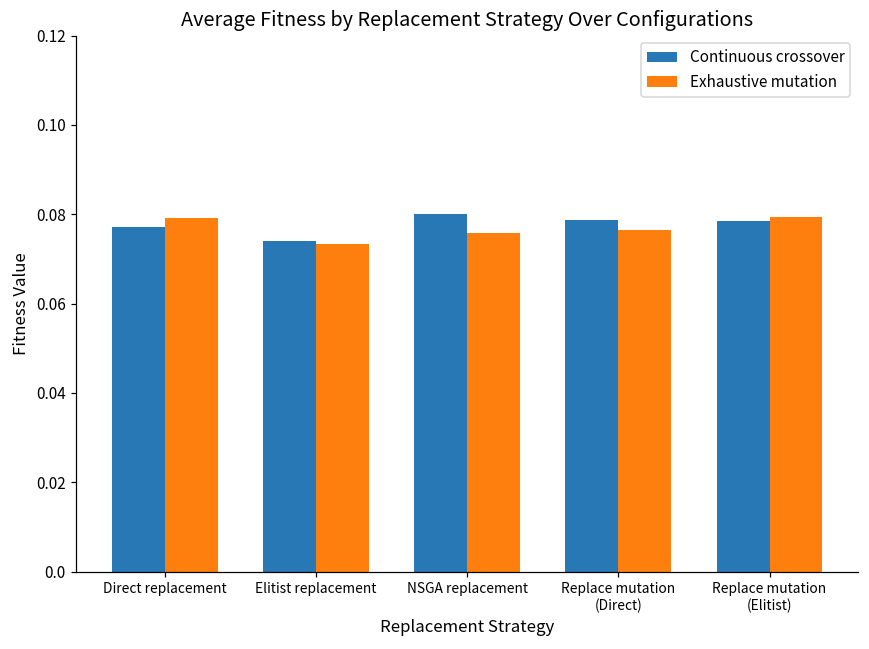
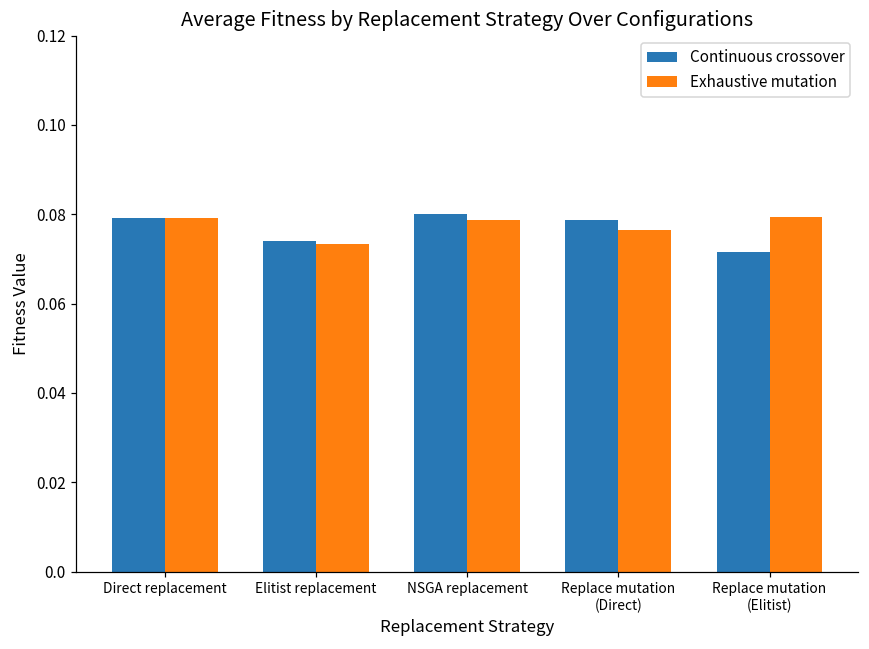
  {
    "Continuous crossover": {
-     "Direct replacement": 0.077,
+     "Direct replacement": 0.079,
      "Elitist replacement": 0.074,
      "NSGA replacement": 0.080,
      "Replace mutation (Direct)": 0.079,
-     "Replace mutation (Elitist)": 0.078
+     "Replace mutation (Elitist)": 0.072
    },
    "Exhaustive mutation": {
      "Direct replacement": 0.079,
      "Elitist replacement": 0.073,
-     "NSGA replacement": 0.076,
+     "NSGA replacement": 0.079,
      "Replace mutation (Direct)": 0.077,
      "Replace mutation (Elitist)": 0.079
    }
  }
